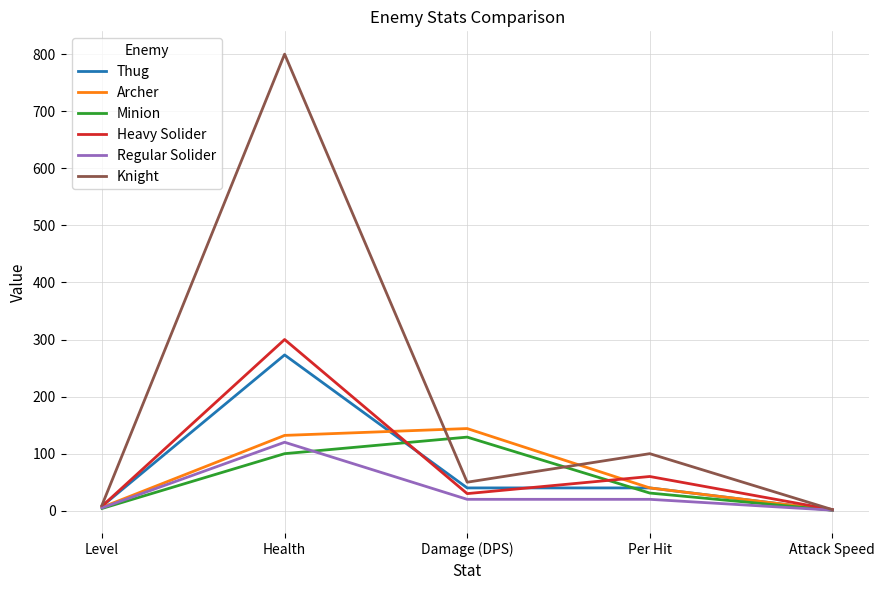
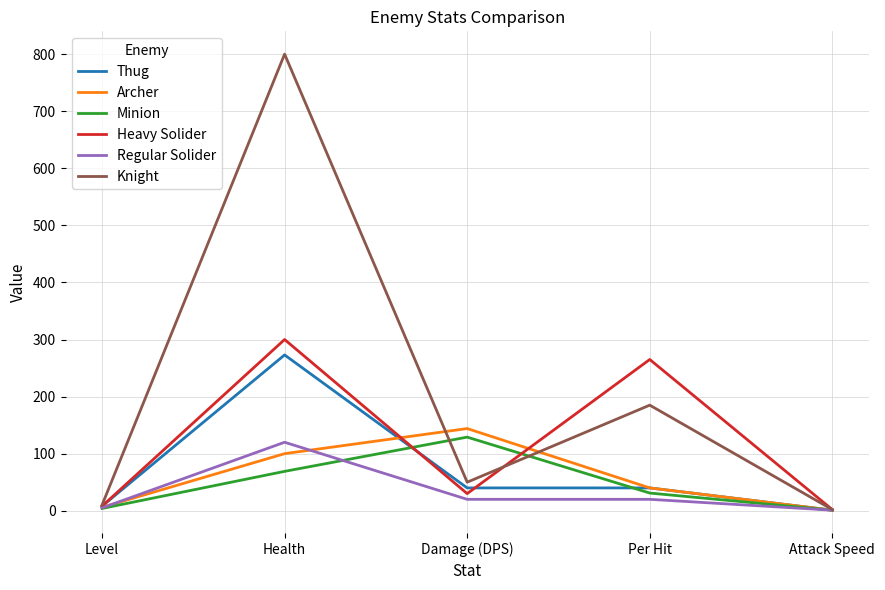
  {
    "Thug": {
      "Health": 270,
      "Damage (DPS)": 40
    },
    "Archer": {
-     "Health": 130,
+     "Health": 100,
      "Damage (DPS)": 140
    },
    "Minion": {
-     "Health": 100,
+     "Health": 70,
      "Damage (DPS)": 130,
      "Per Hit": 30
    },
    "Heavy Solider": {
      "Health": 300,
      "Damage (DPS)": 30,
-     "Per Hit": 60
+     "Per Hit": 270
    },
    "Regular Solider": {
      "Health": 120,
      "Damage (DPS)": 20,
      "Per Hit": 20
    },
    "Knight": {
      "Health": 800,
      "Damage (DPS)": 50,
-     "Per Hit": 100
+     "Per Hit": 190
    }
  }
